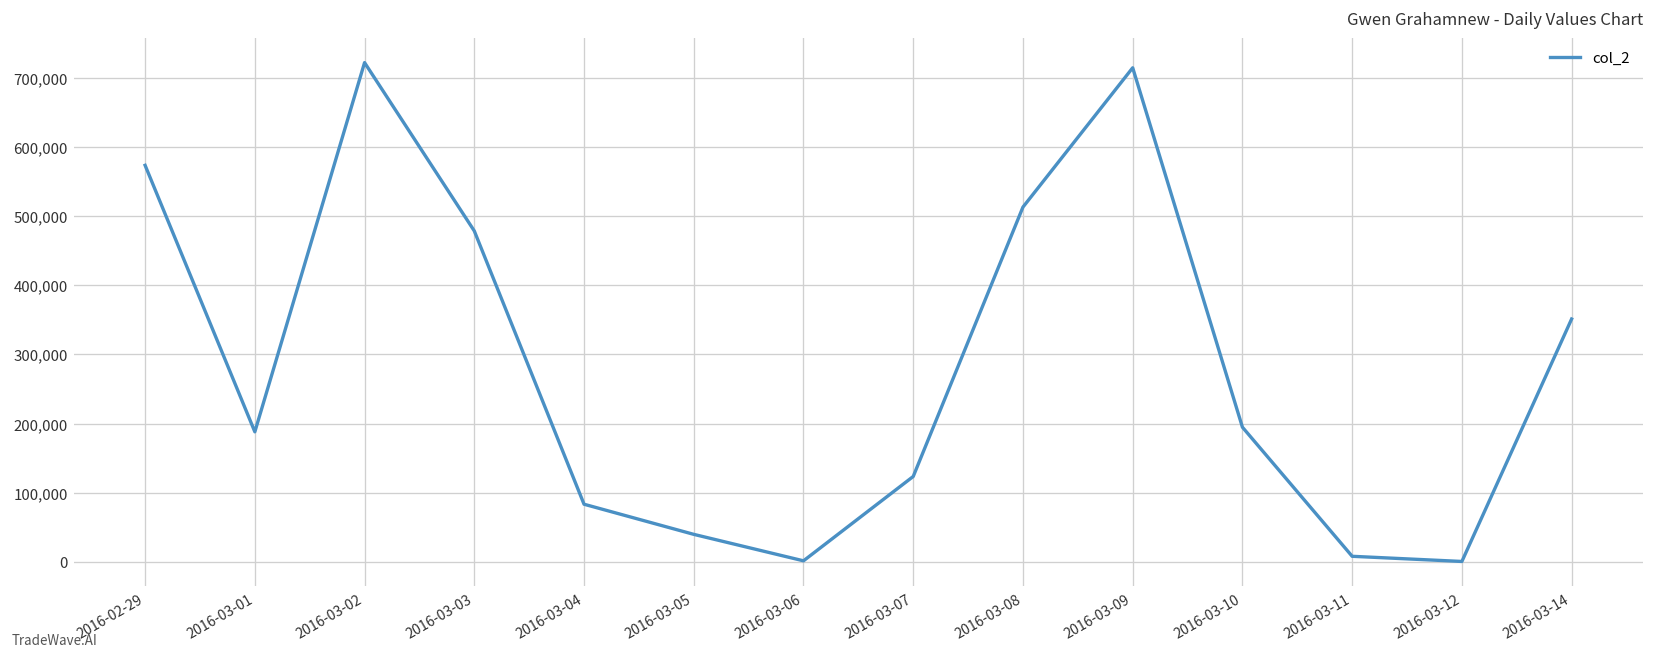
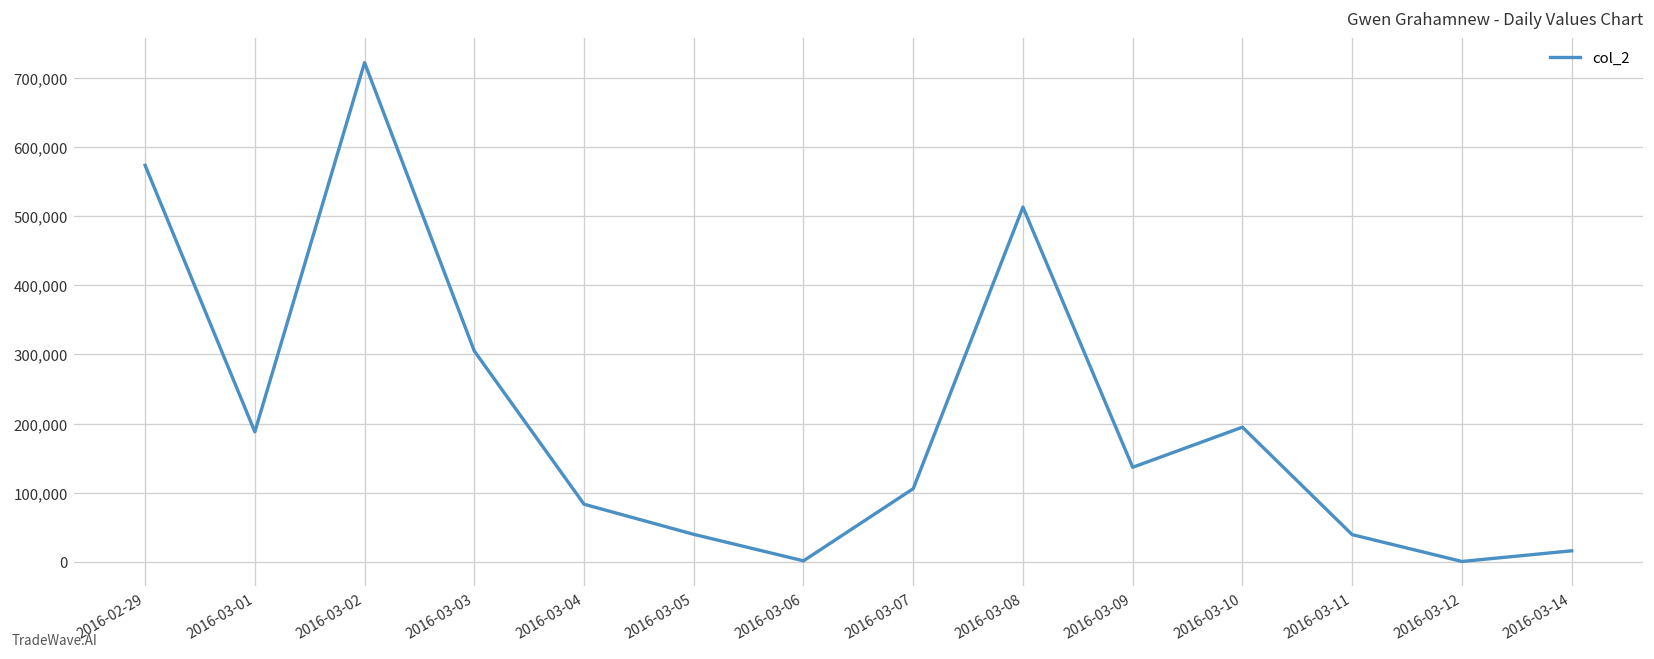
  {
    "2016-02-29": "570,000",
    "2016-03-01": "190,000",
    "2016-03-02": "720,000",
-   "2016-03-03": "480,000",
+   "2016-03-03": "300,000",
    "2016-03-04": "80,000",
    "2016-03-05": "40,000",
    "2016-03-06": "0",
-   "2016-03-07": "120,000",
+   "2016-03-07": "110,000",
    "2016-03-08": "510,000",
-   "2016-03-09": "710,000",
+   "2016-03-09": "140,000",
    "2016-03-10": "190,000",
-   "2016-03-11": "10,000",
+   "2016-03-11": "40,000",
    "2016-03-12": "0",
-   "2016-03-14": "350,000"
+   "2016-03-14": "20,000"
  }
